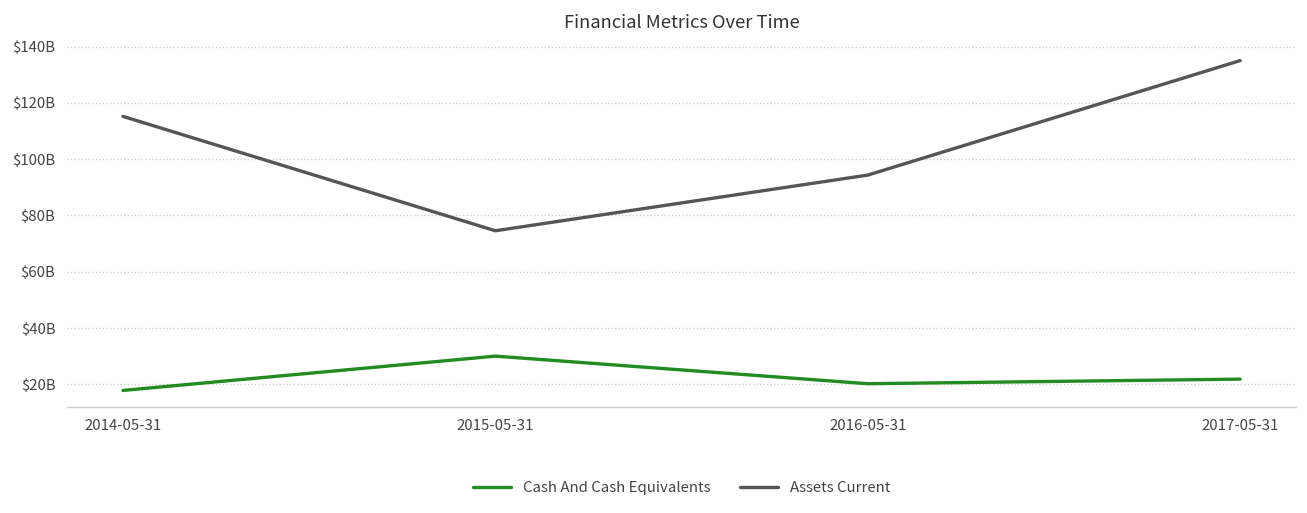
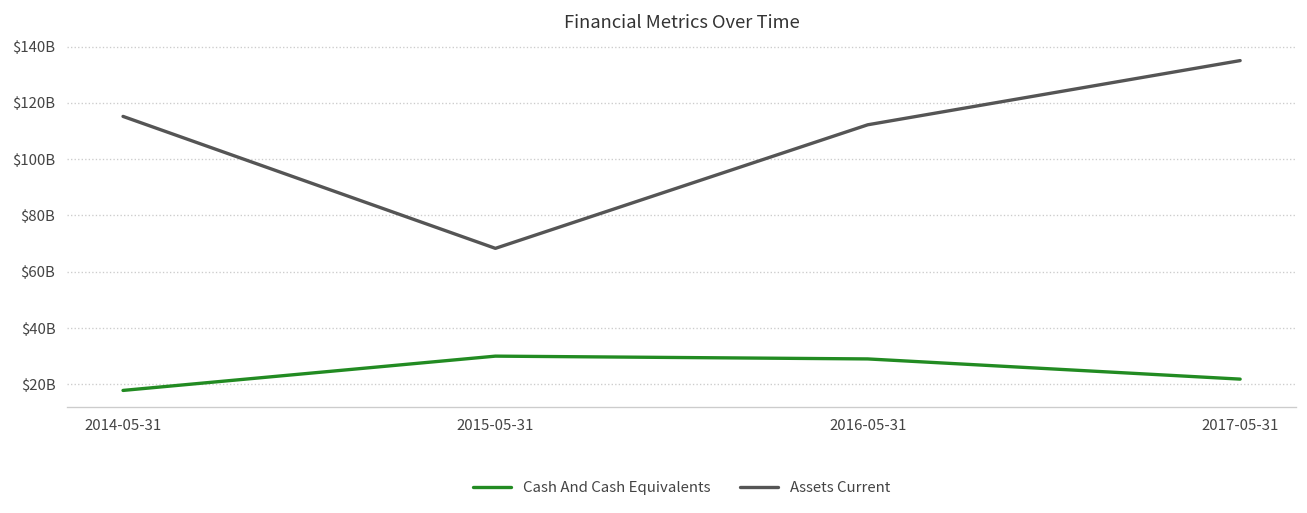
  {
    "Cash And Cash Equivalents": {
      "2014-05-31": "$18000000000",
      "2015-05-31": "$30000000000",
-     "2016-05-31": "$20000000000",
+     "2016-05-31": "$29000000000",
      "2017-05-31": "$22000000000"
    },
    "Assets Current": {
      "2014-05-31": "$115000000000",
-     "2015-05-31": "$75000000000",
-     "2016-05-31": "$94000000000",
+     "2015-05-31": "$68000000000",
+     "2016-05-31": "$112000000000",
      "2017-05-31": "$135000000000"
    }
  }
